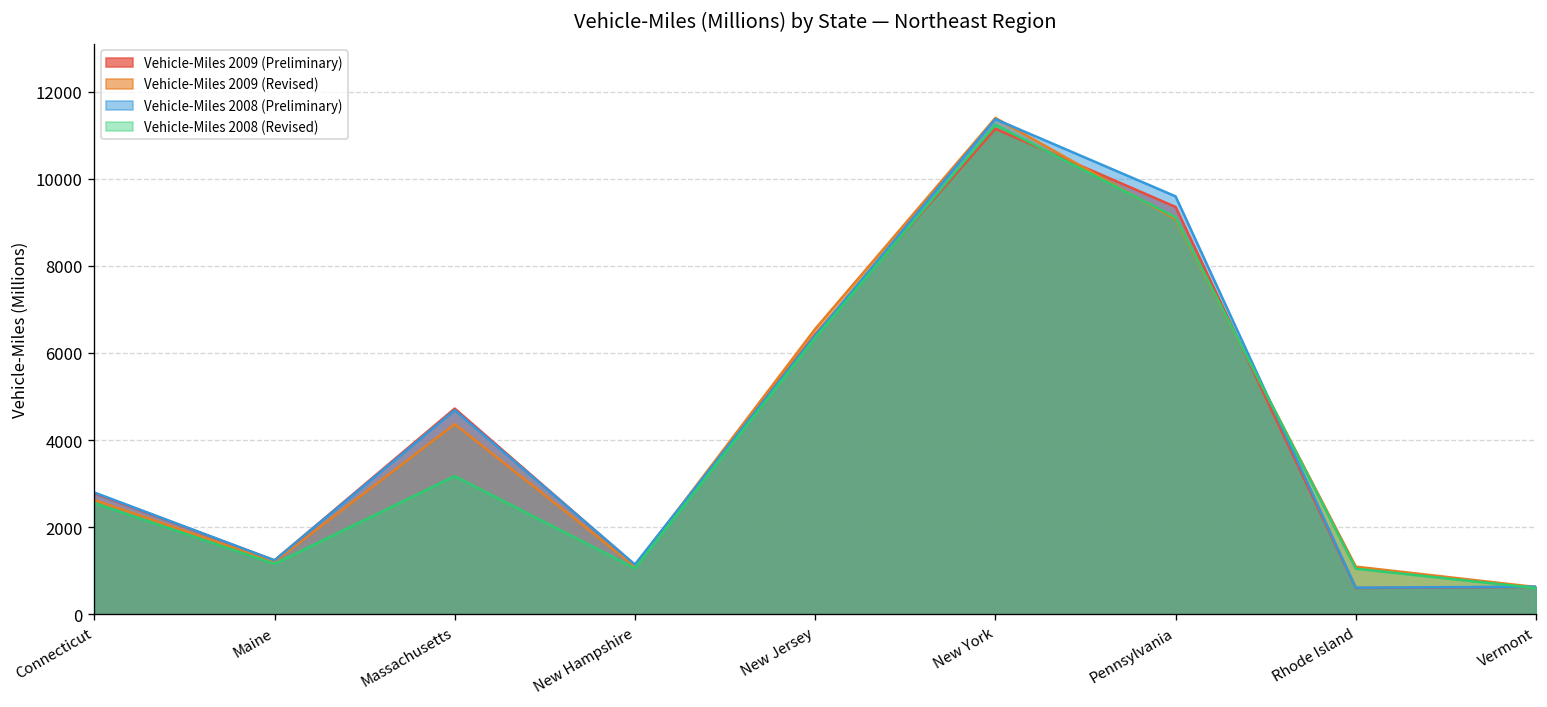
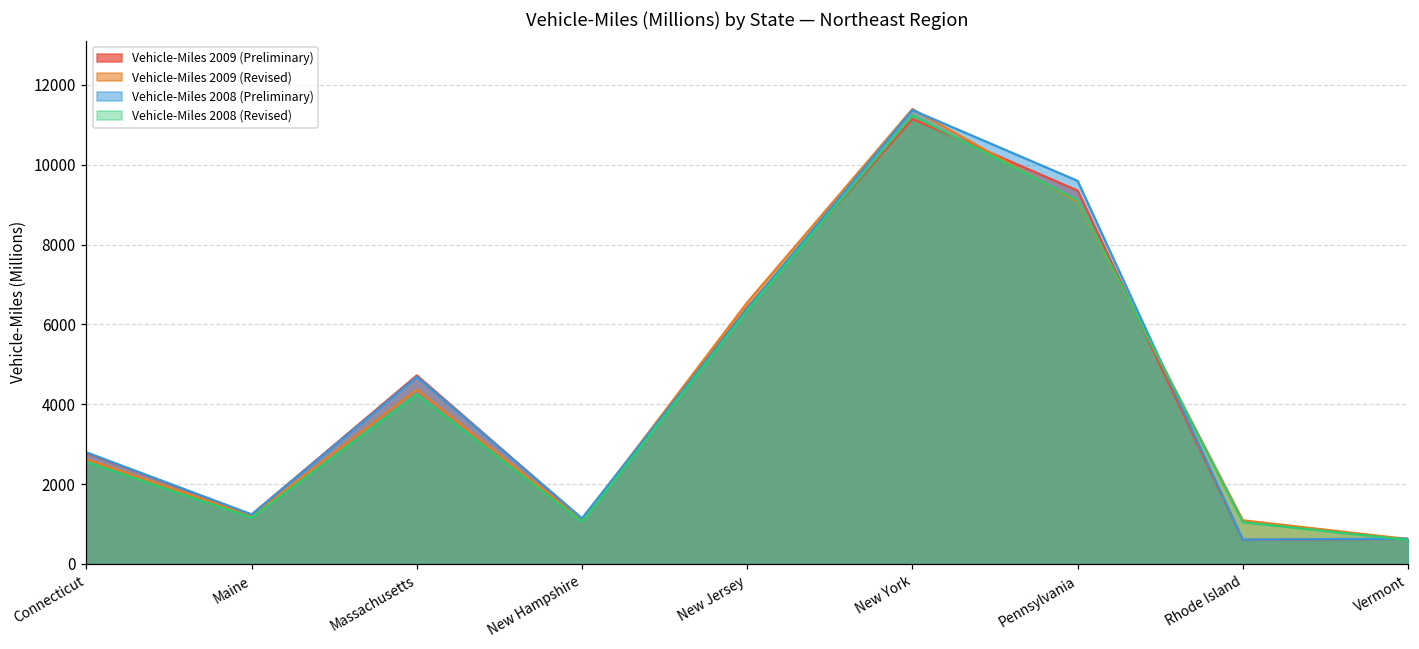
  {
    "Vehicle-Miles 2008 (Preliminary)": {
      "Pennsylvania": 9600
    },
    "Vehicle-Miles 2008 (Revised)": {
-     "Massachusetts": 3200,
+     "Massachusetts": 4200,
      "New York": 11200
    }
  }
